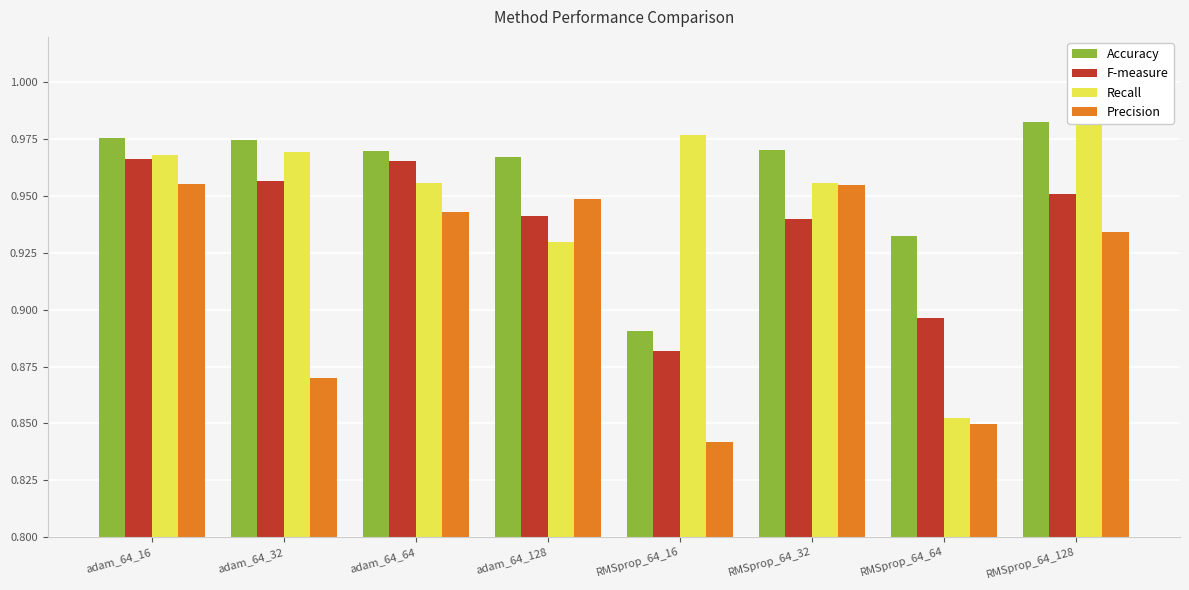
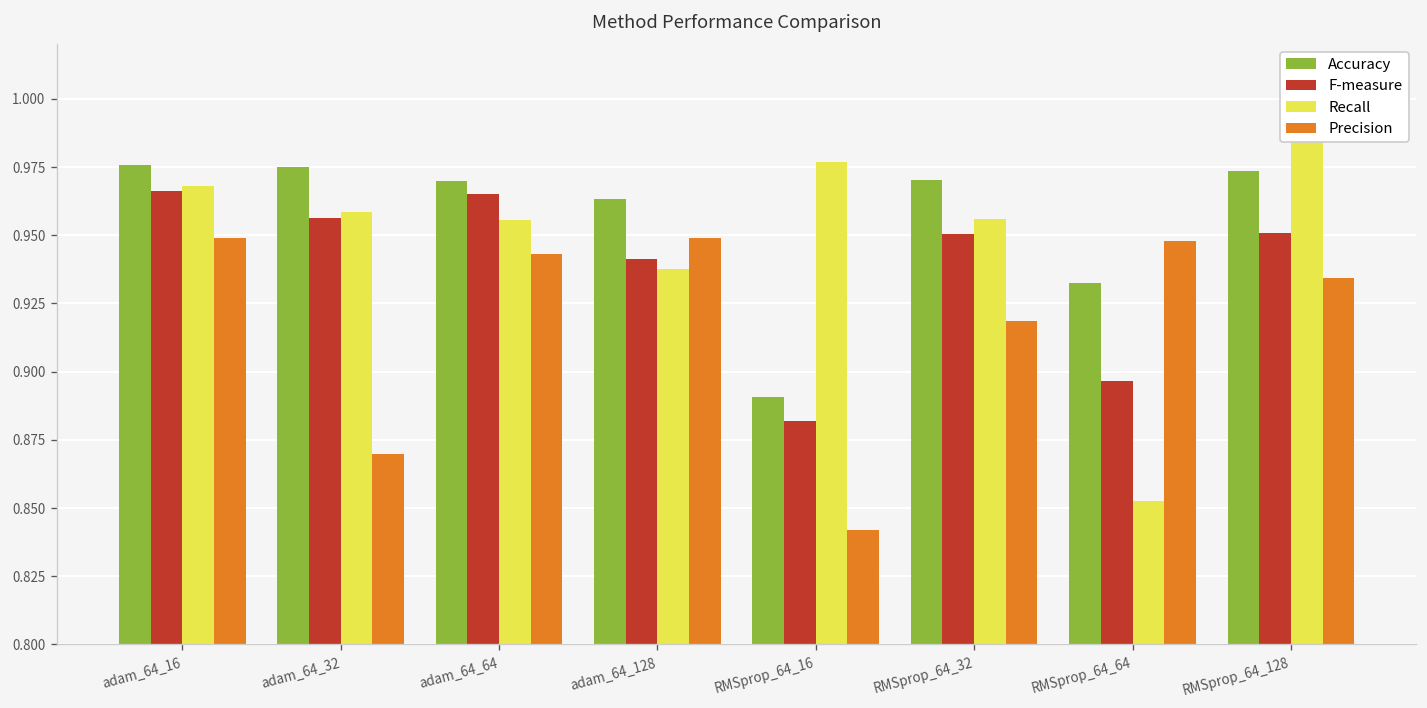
  {
    "Accuracy": {
      "adam_64_16": 0.976,
      "adam_64_32": 0.975,
      "adam_64_64": 0.970,
-     "adam_64_128": 0.967,
+     "adam_64_128": 0.963,
      "RMSprop_64_16": 0.891,
      "RMSprop_64_32": 0.970,
      "RMSprop_64_64": 0.932,
-     "RMSprop_64_128": 0.982
+     "RMSprop_64_128": 0.974
    },
    "F-measure": {
      "adam_64_16": 0.966,
      "adam_64_32": 0.956,
      "adam_64_64": 0.965,
      "adam_64_128": 0.941,
      "RMSprop_64_16": 0.882,
-     "RMSprop_64_32": 0.940,
+     "RMSprop_64_32": 0.951,
      "RMSprop_64_64": 0.896,
      "RMSprop_64_128": 0.951
    },
    "Recall": {
      "adam_64_16": 0.968,
-     "adam_64_32": 0.969,
+     "adam_64_32": 0.958,
      "adam_64_64": 0.956,
-     "adam_64_128": 0.930,
+     "adam_64_128": 0.937,
      "RMSprop_64_16": 0.977,
      "RMSprop_64_32": 0.956,
      "RMSprop_64_64": 0.852
    },
    "Precision": {
-     "adam_64_16": 0.955,
+     "adam_64_16": 0.949,
      "adam_64_32": 0.870,
      "adam_64_64": 0.943,
      "adam_64_128": 0.949,
      "RMSprop_64_16": 0.842,
-     "RMSprop_64_32": 0.955,
-     "RMSprop_64_64": 0.850,
+     "RMSprop_64_32": 0.918,
+     "RMSprop_64_64": 0.948,
      "RMSprop_64_128": 0.934
    }
  }
